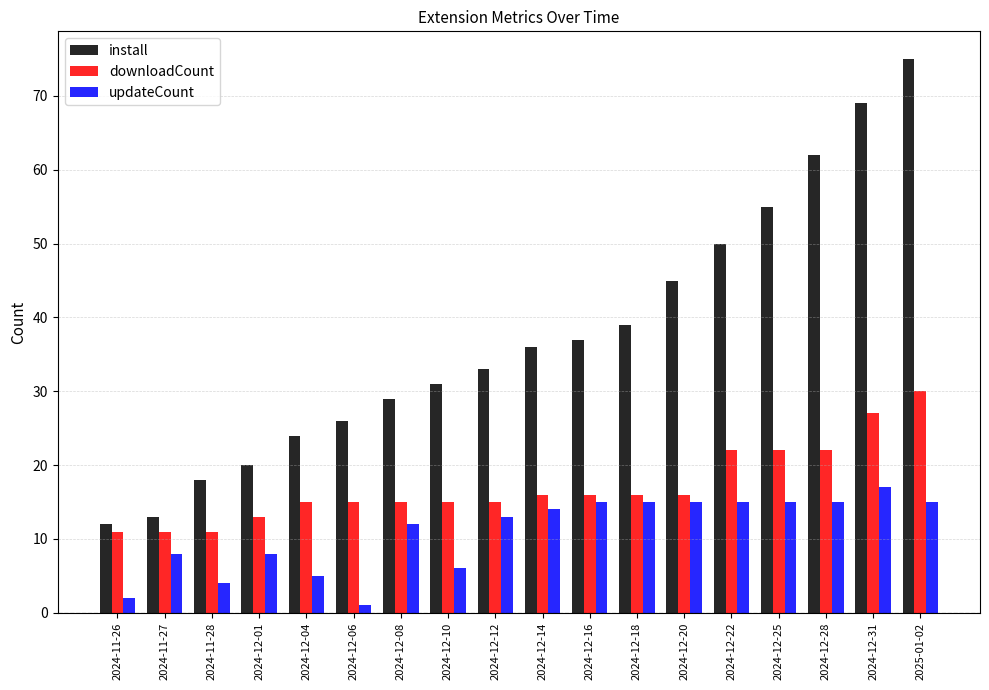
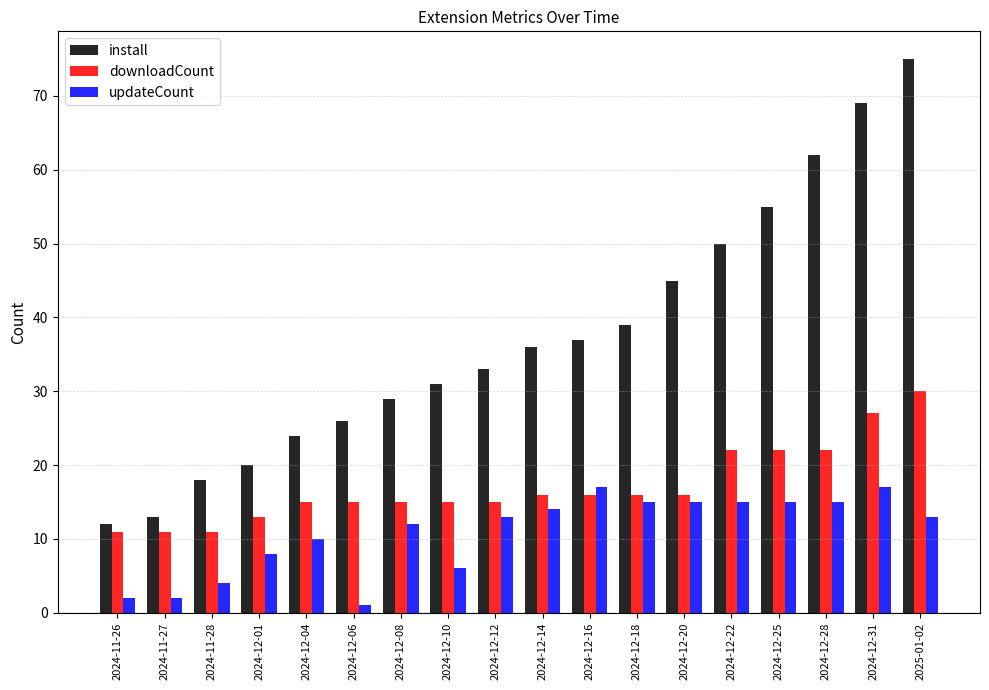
  {
    "install": {
      "2024-11-26": 12,
      "2024-11-27": 13,
      "2024-11-28": 18,
      "2024-12-01": 20,
      "2024-12-04": 24,
      "2024-12-06": 26,
      "2024-12-08": 29,
      "2024-12-10": 31,
      "2024-12-12": 33,
      "2024-12-14": 36,
      "2024-12-16": 37,
      "2024-12-18": 39,
      "2024-12-20": 45,
      "2024-12-22": 50,
      "2024-12-25": 55,
      "2024-12-28": 62,
      "2024-12-31": 69,
      "2025-01-02": 75
    },
    "downloadCount": {
      "2024-11-26": 11,
      "2024-11-27": 11,
      "2024-11-28": 11,
      "2024-12-01": 13,
      "2024-12-04": 15,
      "2024-12-06": 15,
      "2024-12-08": 15,
      "2024-12-10": 15,
      "2024-12-12": 15,
      "2024-12-14": 16,
      "2024-12-16": 16,
      "2024-12-18": 16,
      "2024-12-20": 16,
      "2024-12-22": 22,
      "2024-12-25": 22,
      "2024-12-28": 22,
      "2024-12-31": 27,
      "2025-01-02": 30
    },
    "updateCount": {
      "2024-11-26": 2,
-     "2024-11-27": 8,
+     "2024-11-27": 2,
      "2024-11-28": 4,
      "2024-12-01": 8,
-     "2024-12-04": 5,
+     "2024-12-04": 10,
      "2024-12-06": 1,
      "2024-12-08": 12,
      "2024-12-10": 6,
      "2024-12-12": 13,
      "2024-12-14": 14,
-     "2024-12-16": 15,
+     "2024-12-16": 17,
      "2024-12-18": 15,
      "2024-12-20": 15,
      "2024-12-22": 15,
      "2024-12-25": 15,
      "2024-12-28": 15,
      "2024-12-31": 17,
-     "2025-01-02": 15
+     "2025-01-02": 13
    }
  }
